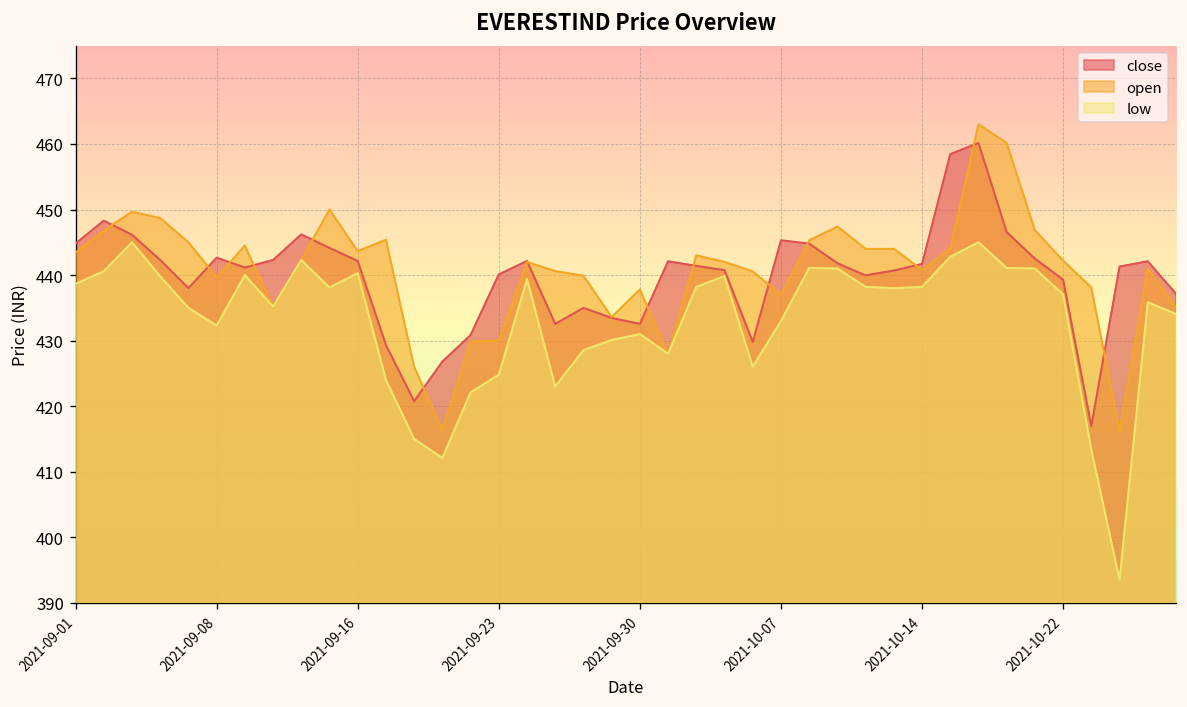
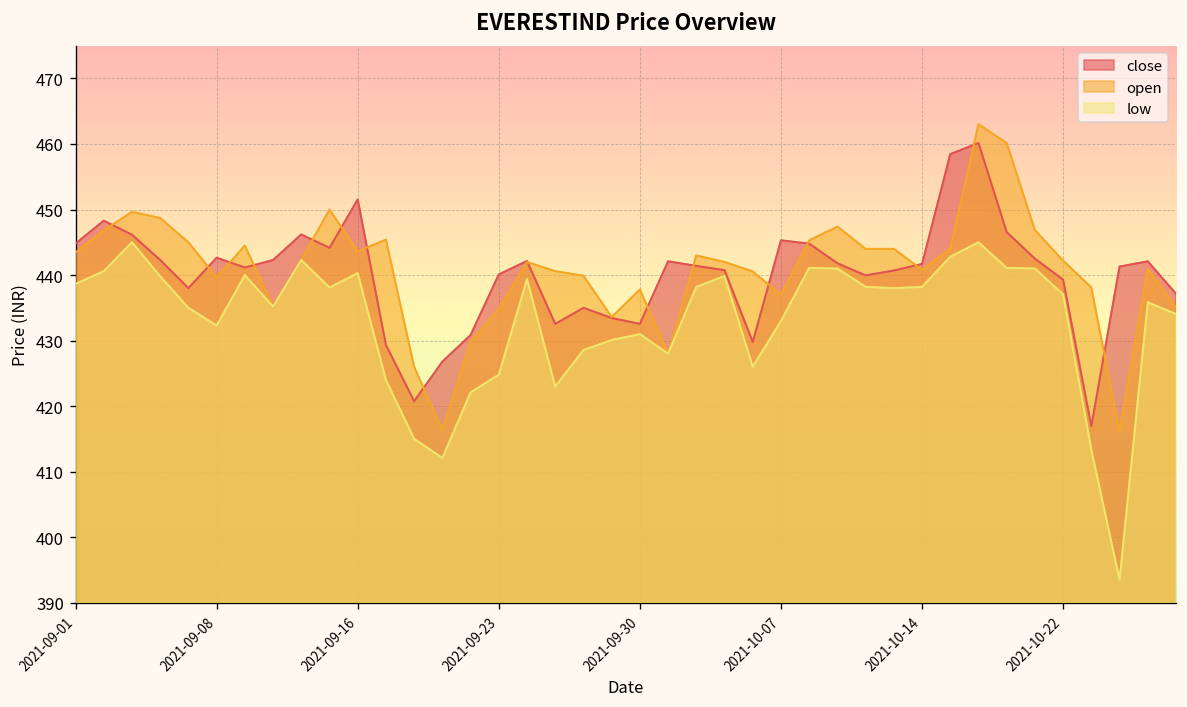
  {
    "close": {
      "2021-09-01": 445,
      "2021-09-08": 443,
-     "2021-09-16": 442,
+     "2021-09-16": 452,
      "2021-09-23": 440,
      "2021-09-30": 433,
      "2021-10-07": 445,
      "2021-10-14": 442,
      "2021-10-22": 439
    },
    "open": {
      "2021-09-01": 443,
      "2021-09-08": 440,
      "2021-09-16": 444,
-     "2021-09-23": 430,
+     "2021-09-23": 435,
      "2021-09-30": 438,
      "2021-10-07": 437,
      "2021-10-14": 441,
      "2021-10-22": 442
    },
    "low": {
      "2021-09-01": 439,
      "2021-09-08": 432,
      "2021-09-16": 440,
      "2021-09-23": 425,
      "2021-09-30": 431,
      "2021-10-07": 433,
      "2021-10-14": 438,
      "2021-10-22": 437
    }
  }
